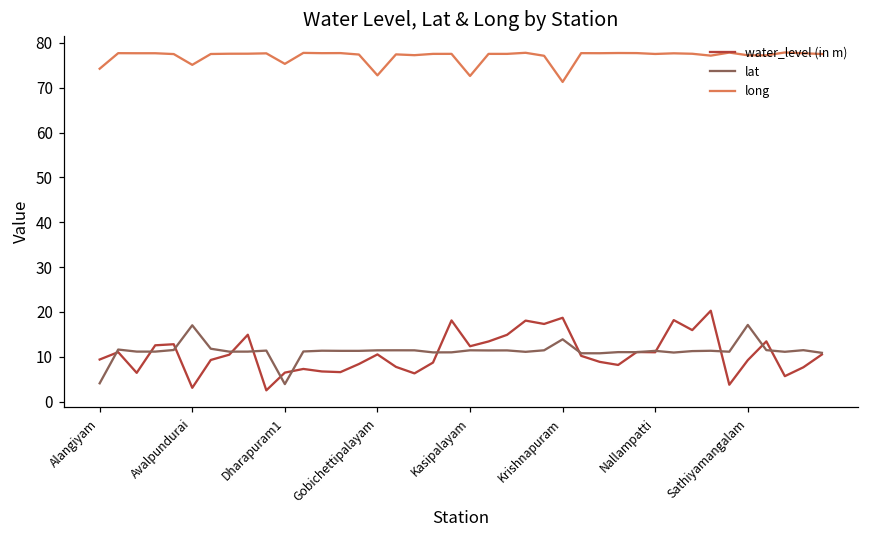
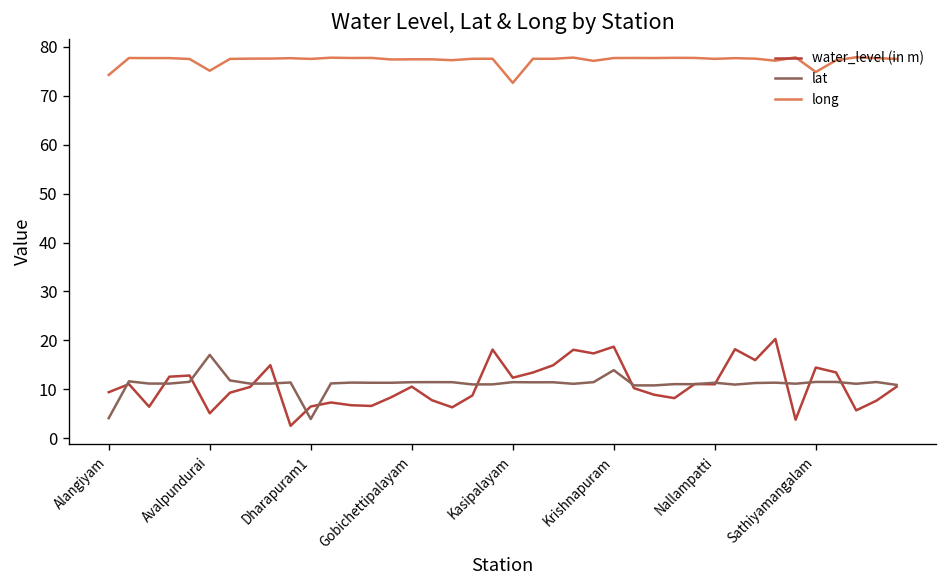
  {
    "water_level (in m)": {
      "Alangiyam": 9,
-     "Avalpundurai": 3,
+     "Avalpundurai": 5,
      "Dharapuram1": 6,
      "Gobichettipalayam": 11,
      "Kasipalayam": 12,
      "Krishnapuram": 19,
-     "Sathiyamangalam": 9
+     "Sathiyamangalam": 14
    },
    "lat": {
      "Alangiyam": 4,
      "Avalpundurai": 17,
      "Dharapuram1": 4,
      "Gobichettipalayam": 11,
      "Kasipalayam": 11,
      "Krishnapuram": 14,
-     "Sathiyamangalam": 17
+     "Sathiyamangalam": 12
    },
    "long": {
      "Alangiyam": 74,
      "Avalpundurai": 75,
-     "Dharapuram1": 75,
-     "Gobichettipalayam": 73,
+     "Dharapuram1": 78,
+     "Gobichettipalayam": 77,
      "Kasipalayam": 73,
-     "Krishnapuram": 71,
+     "Krishnapuram": 78,
      "Nallampatti": 78,
-     "Sathiyamangalam": 77
+     "Sathiyamangalam": 75
    }
  }
